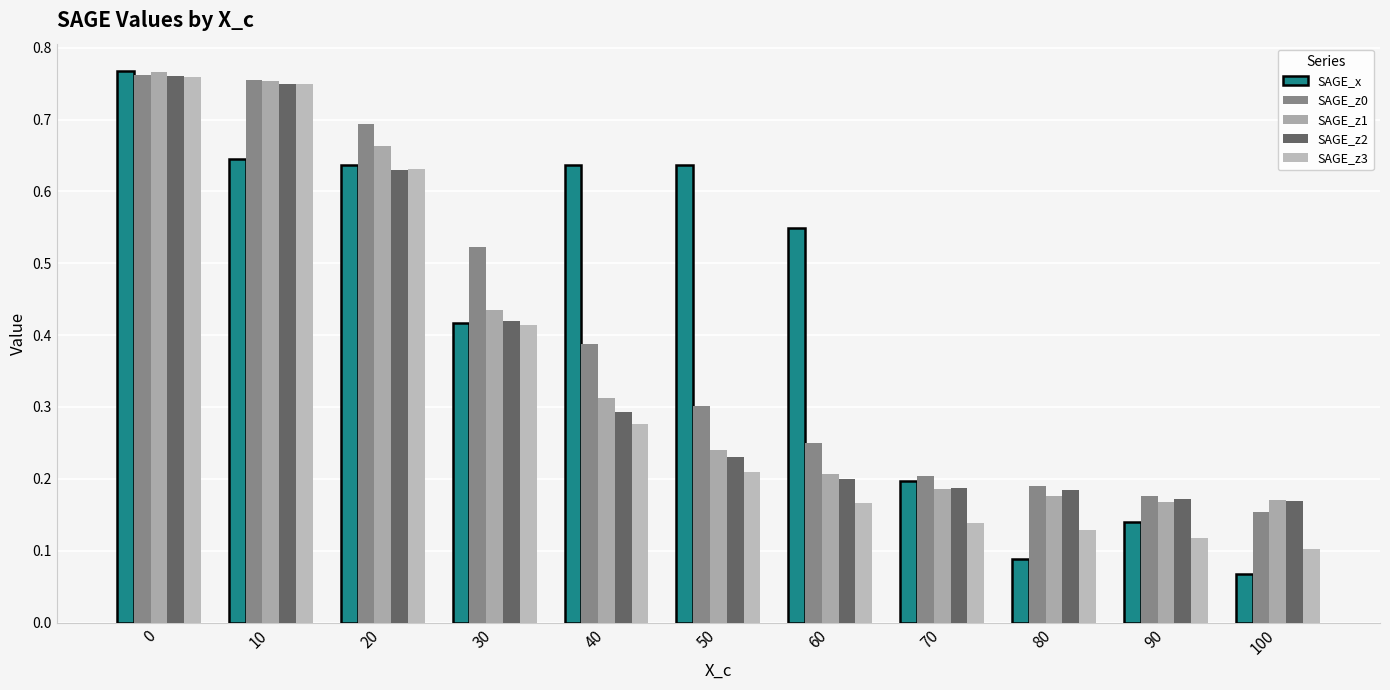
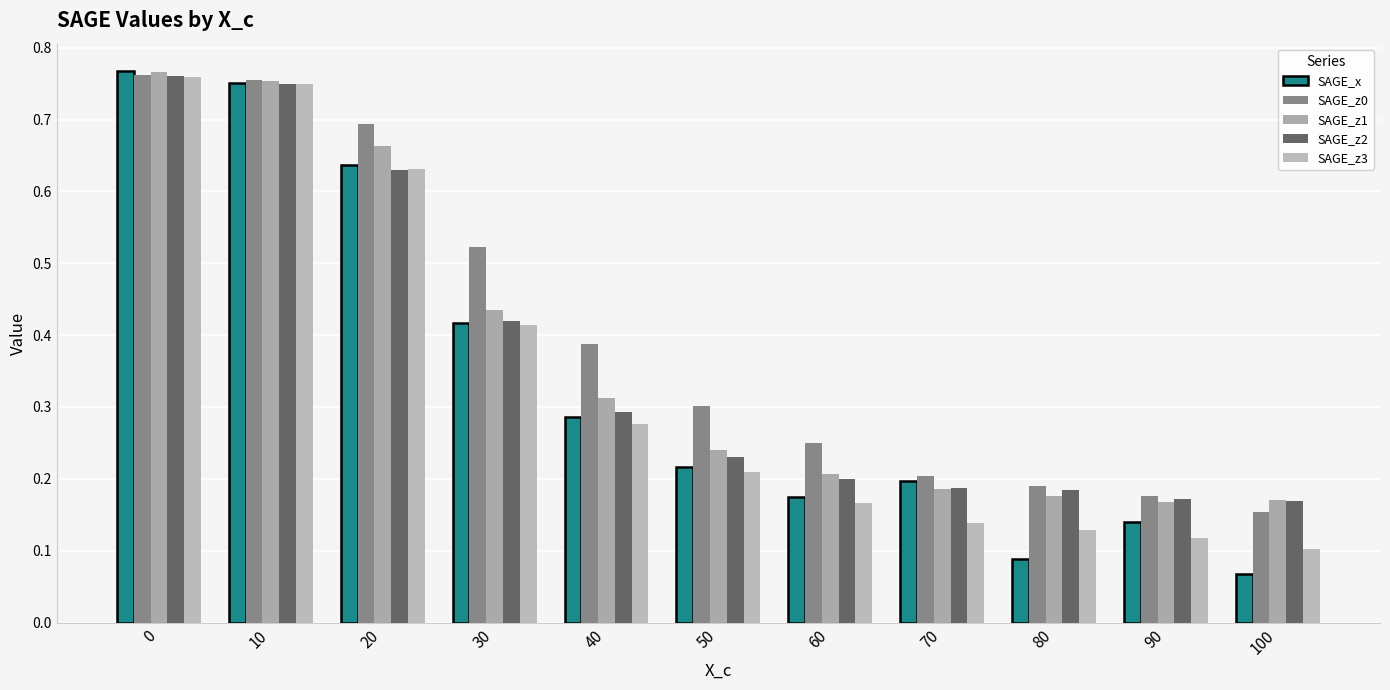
  {
    "SAGE_x": {
      "0": 0.77,
-     "10": 0.65,
+     "10": 0.75,
      "20": 0.64,
      "30": 0.42,
-     "40": 0.64,
-     "50": 0.64,
-     "60": 0.55,
+     "40": 0.29,
+     "50": 0.22,
+     "60": 0.17,
      "70": 0.20,
      "80": 0.09,
      "90": 0.14,
      "100": 0.07
    }
  }
